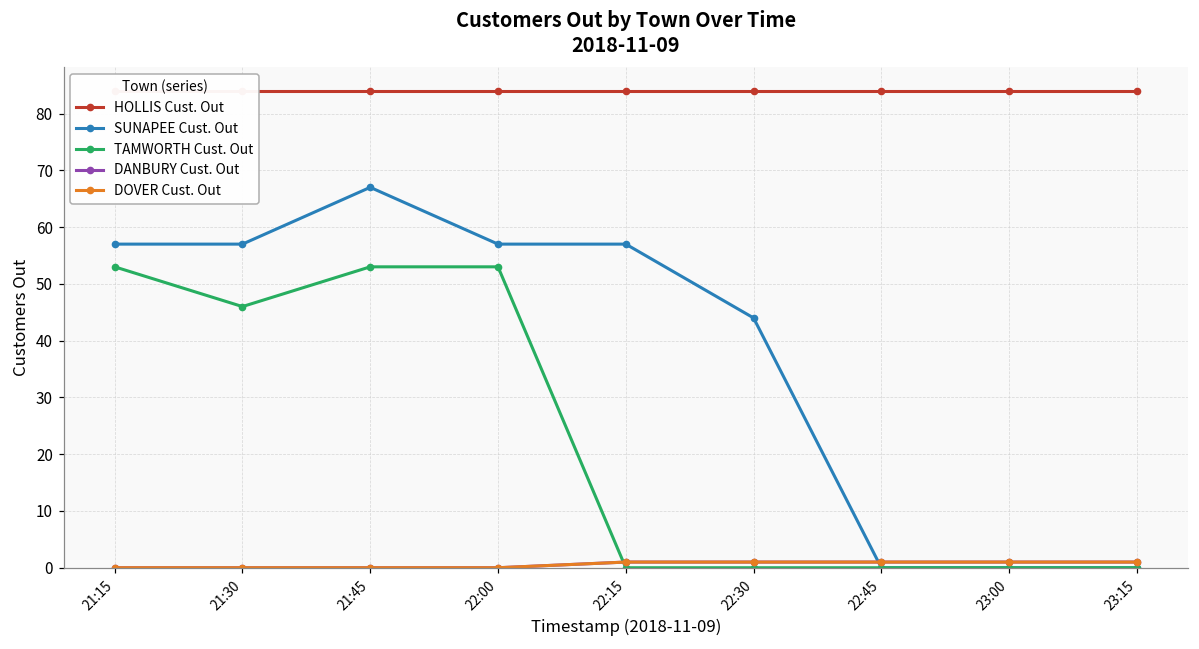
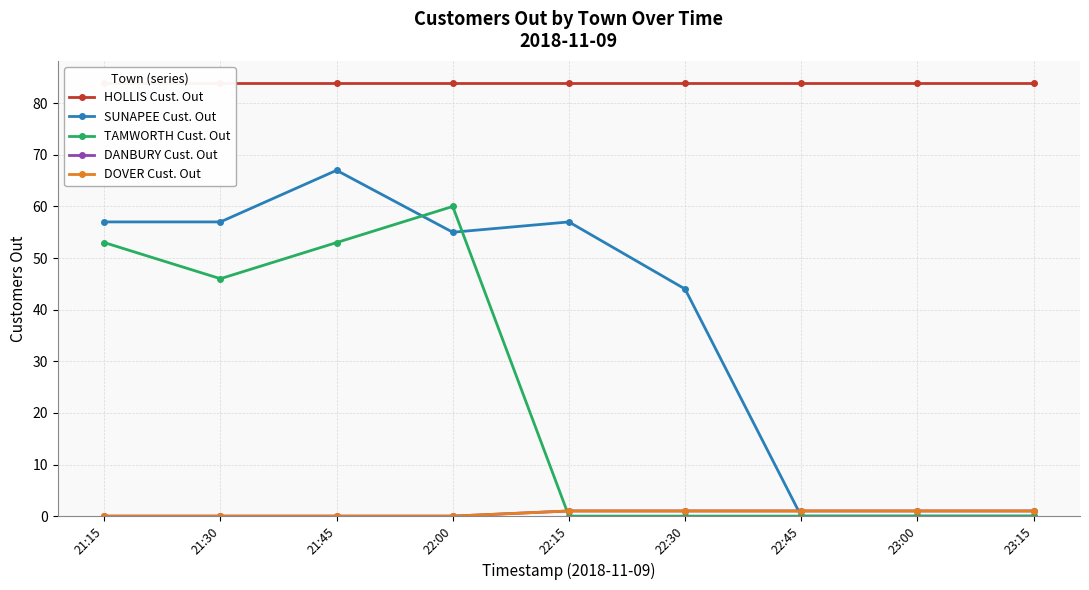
  {
    "HOLLIS Cust. Out": {
      "21:45": 84,
      "22:00": 84,
      "22:15": 84,
      "22:30": 84,
      "22:45": 84,
      "23:00": 84,
      "23:15": 84
    },
    "SUNAPEE Cust. Out": {
      "21:15": 57,
      "21:30": 57,
      "21:45": 67,
-     "22:00": 57,
+     "22:00": 55,
      "22:15": 57,
      "22:30": 44
    },
    "TAMWORTH Cust. Out": {
      "21:15": 53,
      "21:30": 46,
      "21:45": 53,
-     "22:00": 53,
+     "22:00": 60,
      "22:15": 0,
      "22:30": 0
    },
    "DOVER Cust. Out": {
      "21:15": 0,
      "21:30": 0,
      "21:45": 0,
      "22:00": 0,
      "22:15": 1,
      "22:30": 1,
      "22:45": 1,
      "23:00": 1,
      "23:15": 1
    }
  }
